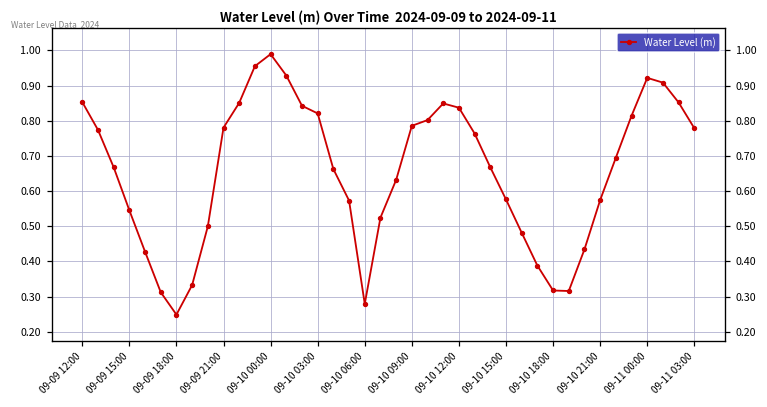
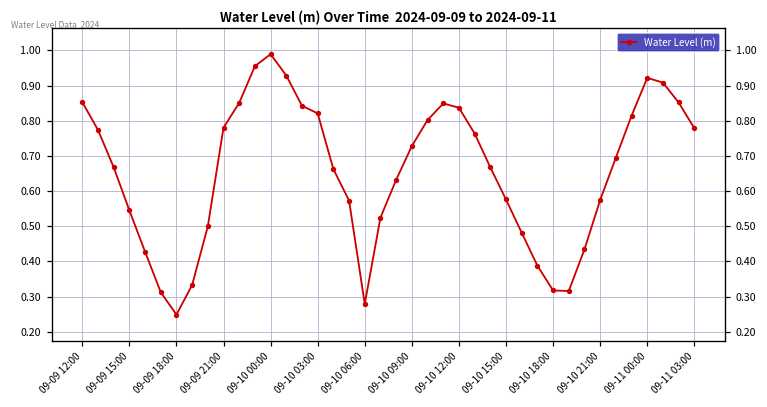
  {
    "09-09 12:00": 0.85,
    "09-09 15:00": 0.55,
    "09-09 18:00": 0.25,
    "09-09 21:00": 0.78,
    "09-10 00:00": 0.99,
    "09-10 03:00": 0.82,
    "09-10 06:00": 0.28,
-   "09-10 09:00": 0.79,
+   "09-10 09:00": 0.73,
    "09-10 12:00": 0.84,
    "09-10 15:00": 0.58,
    "09-10 18:00": 0.32,
    "09-10 21:00": 0.57,
    "09-11 00:00": 0.92,
    "09-11 03:00": 0.78
  }
